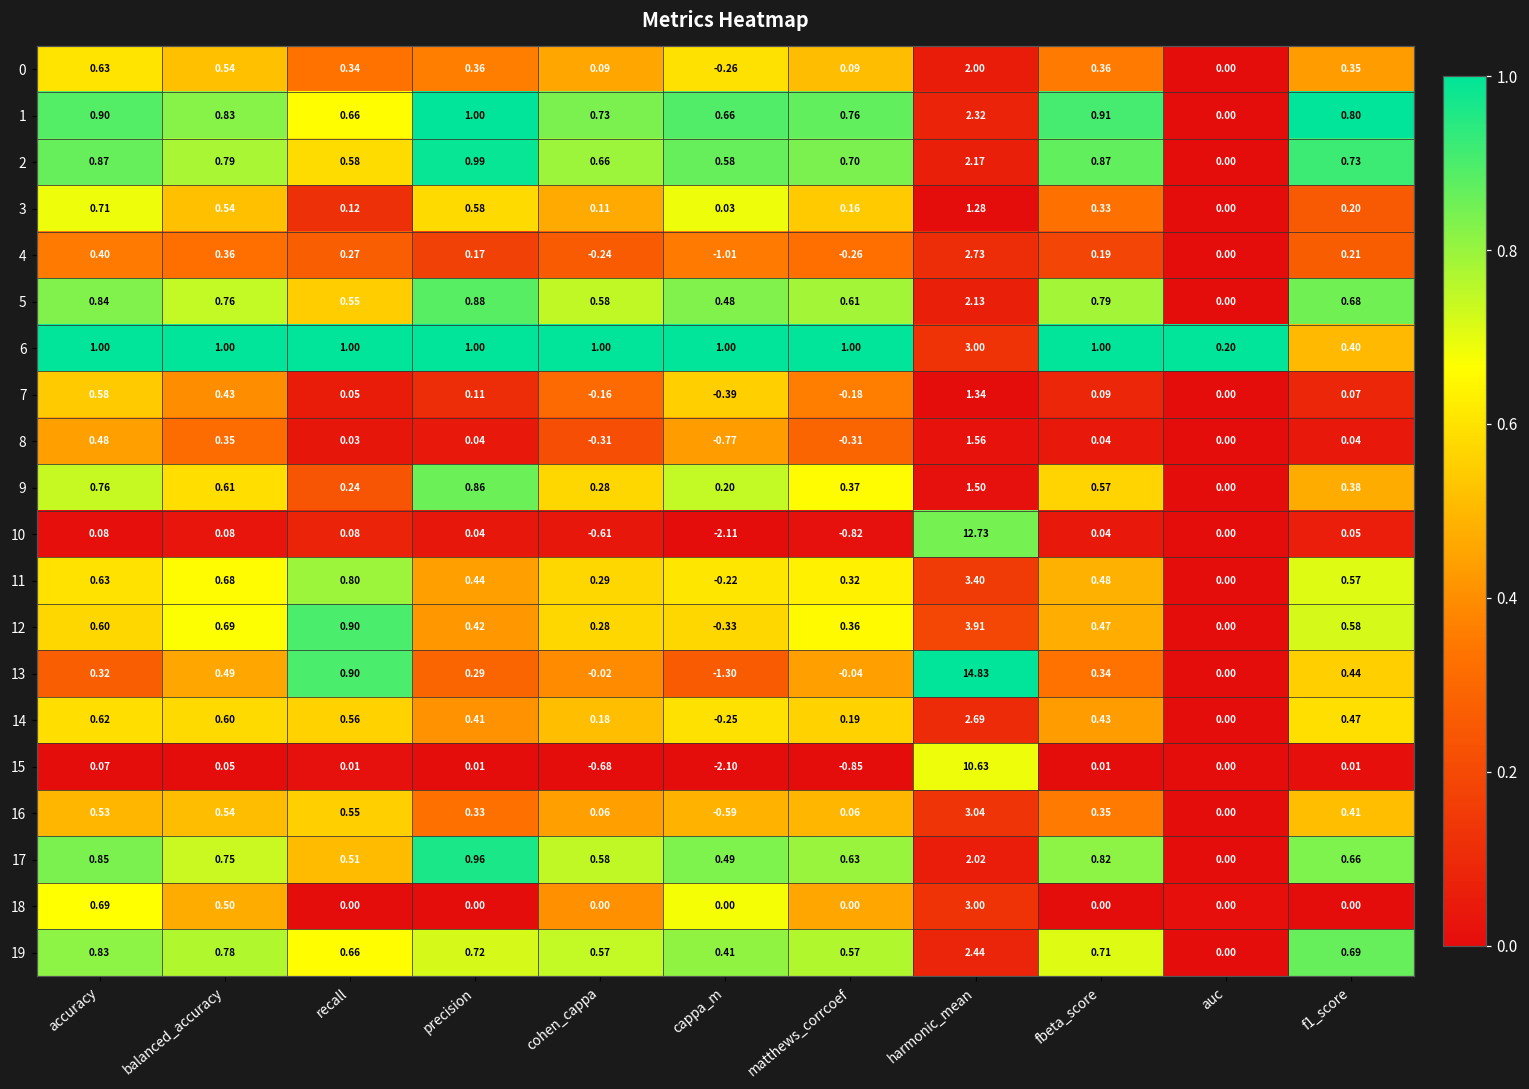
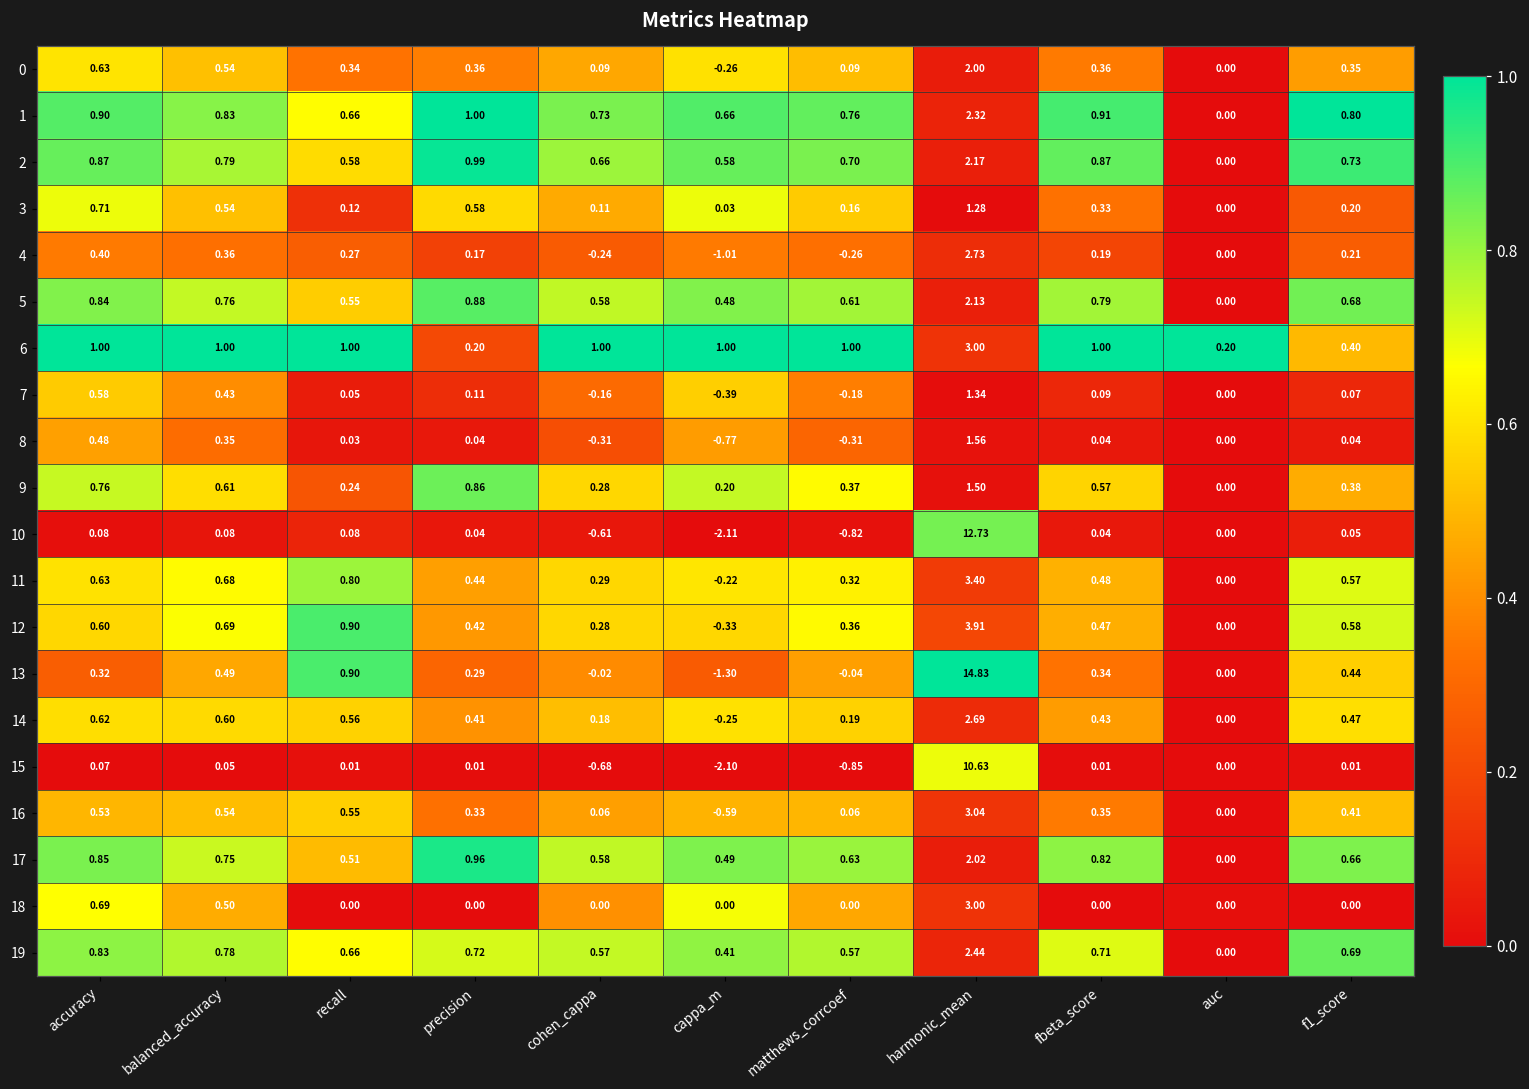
  {
    "6": {
      "accuracy": 1.00,
      "balanced_accuracy": 1.00,
      "recall": 1.00,
-     "precision": 1.00,
+     "precision": 0.20,
      "cohen_cappa": 1.00,
      "cappa_m": 1.00,
      "matthews_corrcoef": 1.00,
      "harmonic_mean": 3.00,
      "fbeta_score": 1.00,
      "auc": 0.20,
      "f1_score": 0.40
    }
  }
